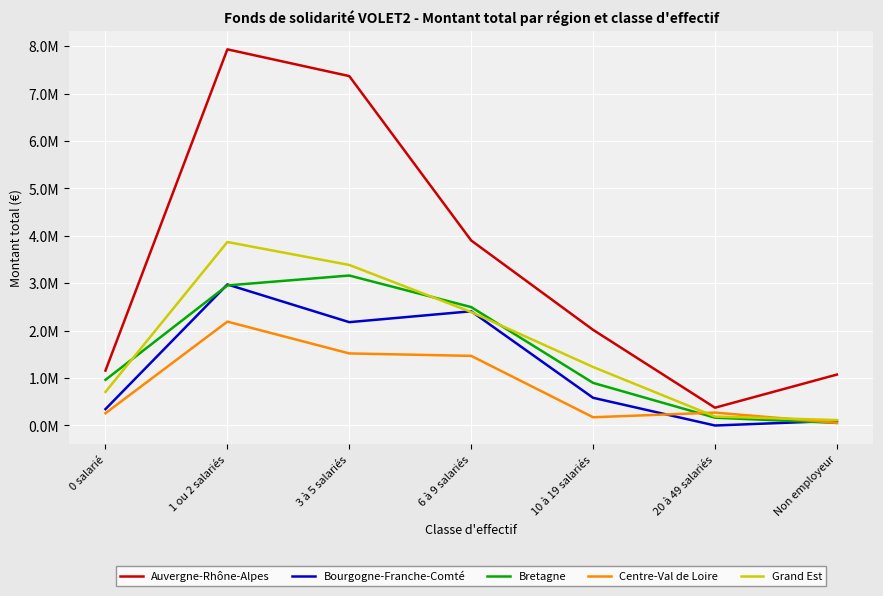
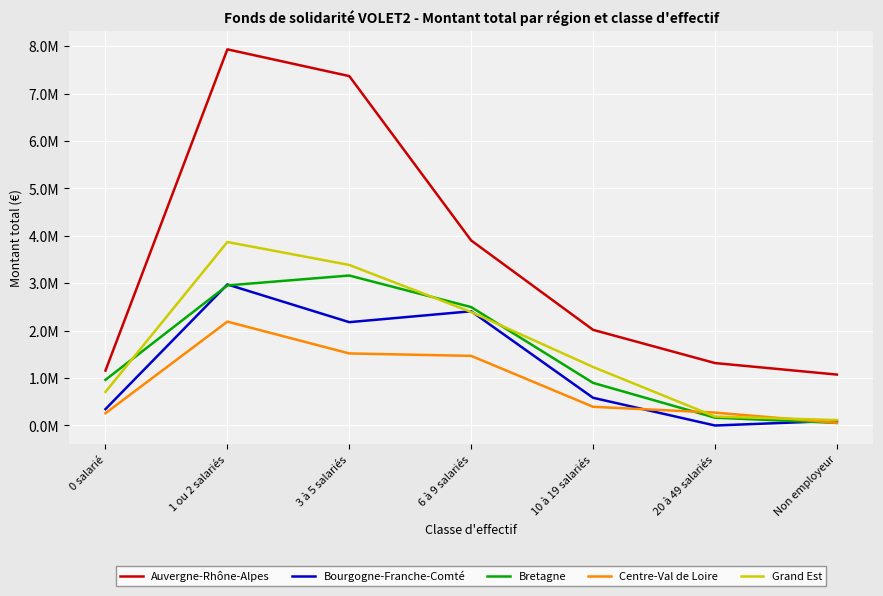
  {
    "Auvergne-Rhône-Alpes": {
      "0 salarié": 1200000,
      "1 ou 2 salariés": 7900000,
      "3 à 5 salariés": 7400000,
      "6 à 9 salariés": 3900000,
      "10 à 19 salariés": 2000000,
-     "20 à 49 salariés": 400000,
+     "20 à 49 salariés": 1300000,
      "Non employeur": 1100000
    },
    "Bourgogne-Franche-Comté": {
      "0 salarié": 300000,
      "3 à 5 salariés": 2200000,
      "10 à 19 salariés": 600000,
      "20 à 49 salariés": 0
    },
    "Bretagne": {
      "0 salarié": 1000000,
      "3 à 5 salariés": 3200000,
      "6 à 9 salariés": 2500000,
      "10 à 19 salariés": 900000
    },
    "Centre-Val de Loire": {
      "0 salarié": 300000,
      "1 ou 2 salariés": 2200000,
      "3 à 5 salariés": 1500000,
      "6 à 9 salariés": 1500000,
-     "10 à 19 salariés": 200000,
+     "10 à 19 salariés": 400000,
      "20 à 49 salariés": 300000
    },
    "Grand Est": {
      "0 salarié": 700000,
      "1 ou 2 salariés": 3900000,
      "3 à 5 salariés": 3400000,
      "10 à 19 salariés": 1200000
    }
  }
